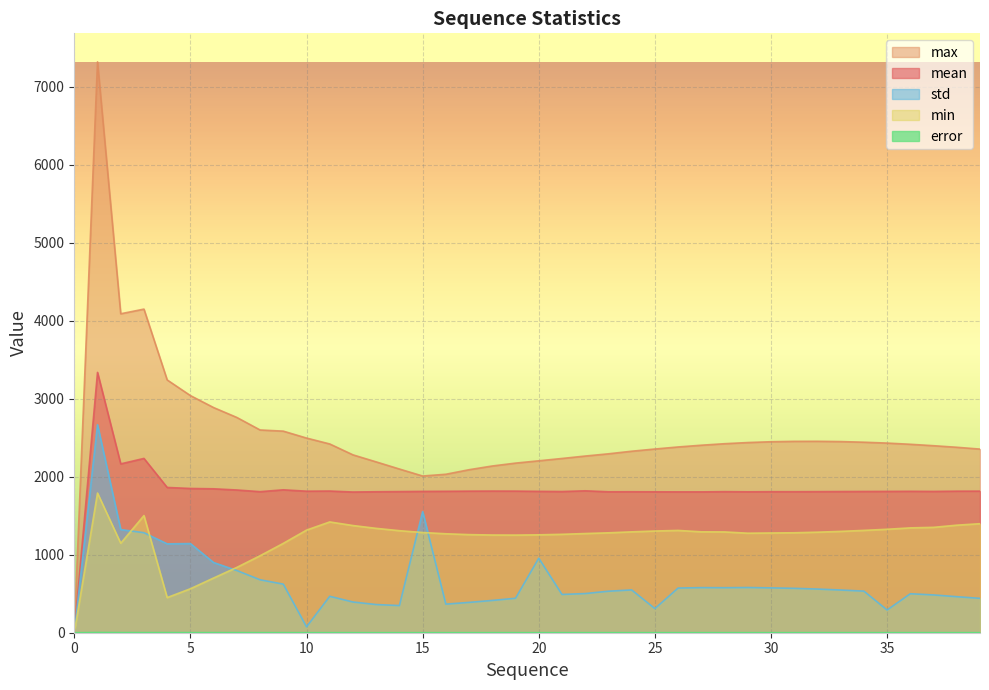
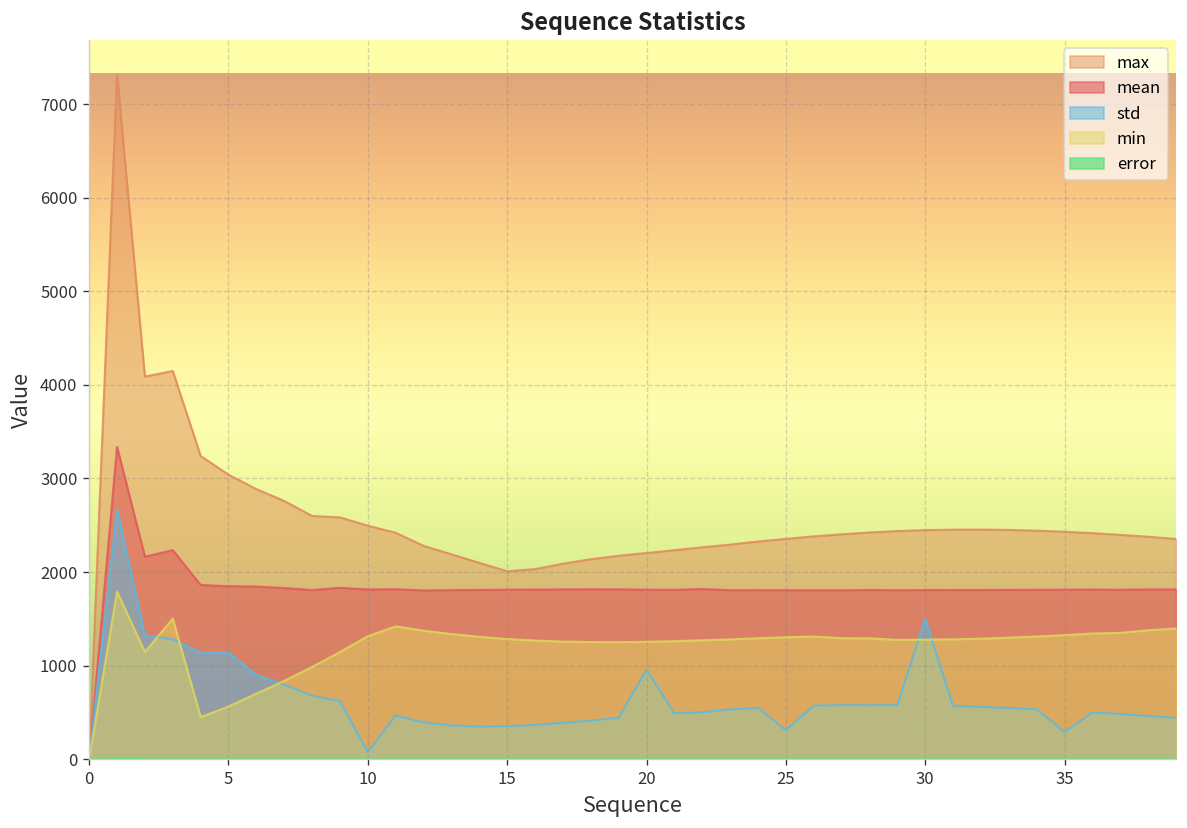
  {
    "std": {
      "5": 1100,
      "10": 100,
-     "15": 1600,
+     "15": 400,
      "20": 1000,
      "25": 300,
-     "30": 600,
+     "30": 1500,
      "35": 300
    },
    "error": {
      "5": 0,
      "10": 0,
      "15": 0,
      "20": 0,
      "25": 0,
      "30": 0,
      "35": 0
    }
  }
